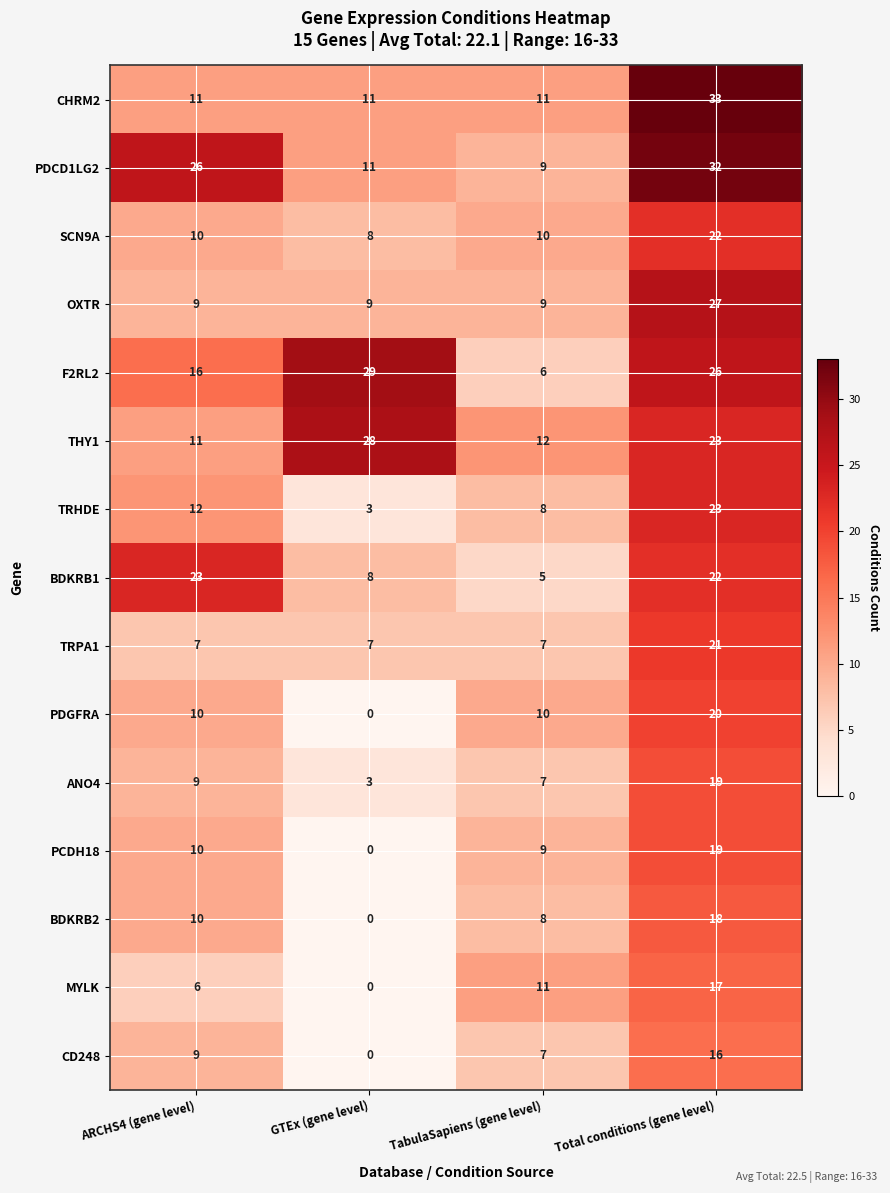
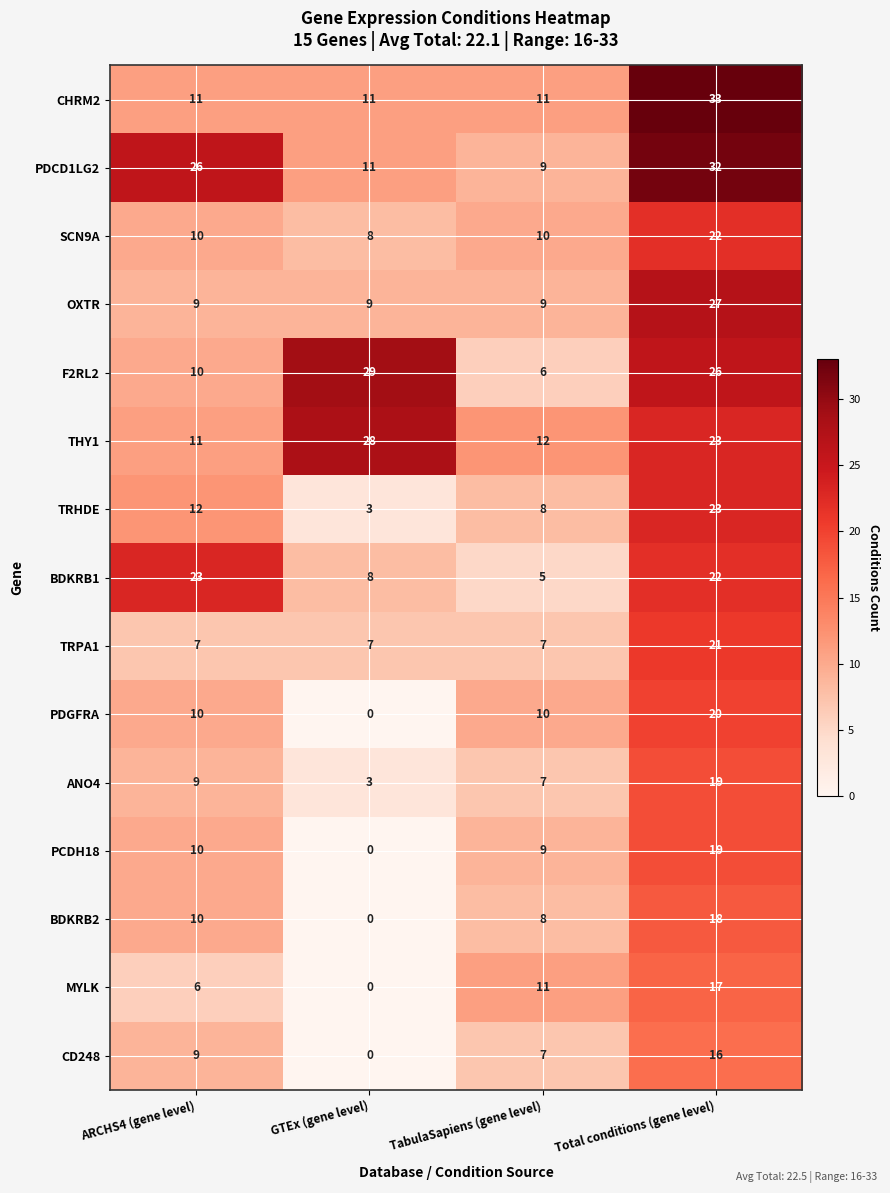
  {
    "CHRM2": {
      "ARCHS4 (gene level)": 11,
      "GTEx (gene level)": 11,
      "TabulaSapiens (gene level)": 11,
      "Total conditions (gene level)": 33
    },
    "PDCD1LG2": {
      "ARCHS4 (gene level)": 26,
      "GTEx (gene level)": 11,
      "TabulaSapiens (gene level)": 9,
      "Total conditions (gene level)": 32
    },
    "SCN9A": {
      "ARCHS4 (gene level)": 10,
      "GTEx (gene level)": 8,
      "TabulaSapiens (gene level)": 10,
      "Total conditions (gene level)": 22
    },
    "OXTR": {
      "ARCHS4 (gene level)": 9,
      "GTEx (gene level)": 9,
      "TabulaSapiens (gene level)": 9,
      "Total conditions (gene level)": 27
    },
    "F2RL2": {
-     "ARCHS4 (gene level)": 16,
+     "ARCHS4 (gene level)": 10,
      "GTEx (gene level)": 29,
      "TabulaSapiens (gene level)": 6,
      "Total conditions (gene level)": 26
    },
    "THY1": {
      "ARCHS4 (gene level)": 11,
      "GTEx (gene level)": 28,
      "TabulaSapiens (gene level)": 12,
      "Total conditions (gene level)": 23
    },
    "TRHDE": {
      "ARCHS4 (gene level)": 12,
      "GTEx (gene level)": 3,
      "TabulaSapiens (gene level)": 8,
      "Total conditions (gene level)": 23
    },
    "BDKRB1": {
      "ARCHS4 (gene level)": 23,
      "GTEx (gene level)": 8,
      "TabulaSapiens (gene level)": 5,
      "Total conditions (gene level)": 22
    },
    "TRPA1": {
      "ARCHS4 (gene level)": 7,
      "GTEx (gene level)": 7,
      "TabulaSapiens (gene level)": 7,
      "Total conditions (gene level)": 21
    },
    "PDGFRA": {
      "ARCHS4 (gene level)": 10,
      "GTEx (gene level)": 0,
      "TabulaSapiens (gene level)": 10,
      "Total conditions (gene level)": 20
    },
    "ANO4": {
      "ARCHS4 (gene level)": 9,
      "GTEx (gene level)": 3,
      "TabulaSapiens (gene level)": 7,
      "Total conditions (gene level)": 19
    },
    "PCDH18": {
      "ARCHS4 (gene level)": 10,
      "GTEx (gene level)": 0,
      "TabulaSapiens (gene level)": 9,
      "Total conditions (gene level)": 19
    },
    "BDKRB2": {
      "ARCHS4 (gene level)": 10,
      "GTEx (gene level)": 0,
      "TabulaSapiens (gene level)": 8,
      "Total conditions (gene level)": 18
    },
    "MYLK": {
      "ARCHS4 (gene level)": 6,
      "GTEx (gene level)": 0,
      "TabulaSapiens (gene level)": 11,
      "Total conditions (gene level)": 17
    },
    "CD248": {
      "ARCHS4 (gene level)": 9,
      "GTEx (gene level)": 0,
      "TabulaSapiens (gene level)": 7,
      "Total conditions (gene level)": 16
    }
  }
